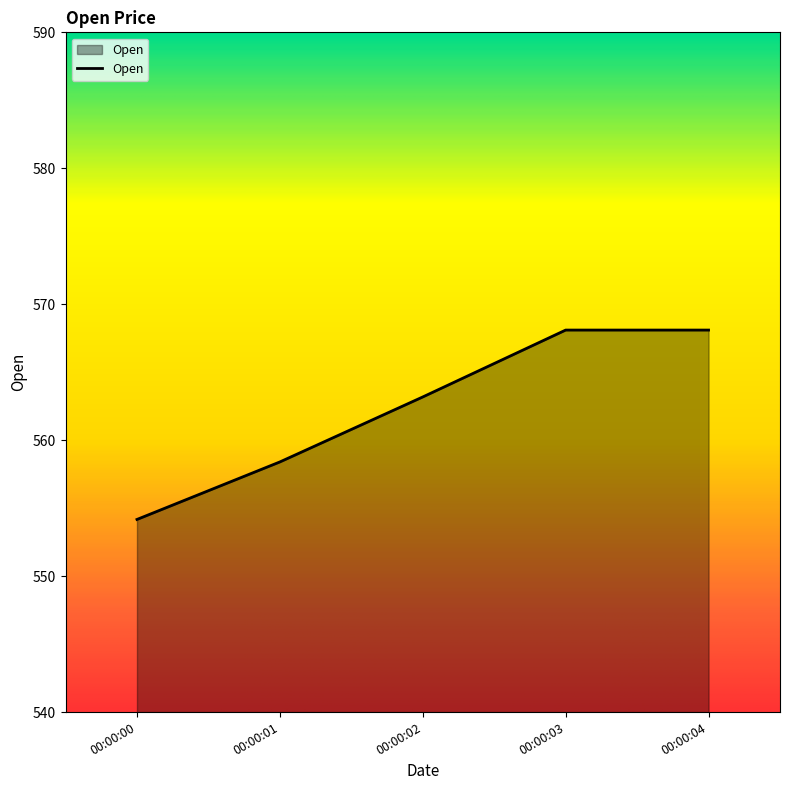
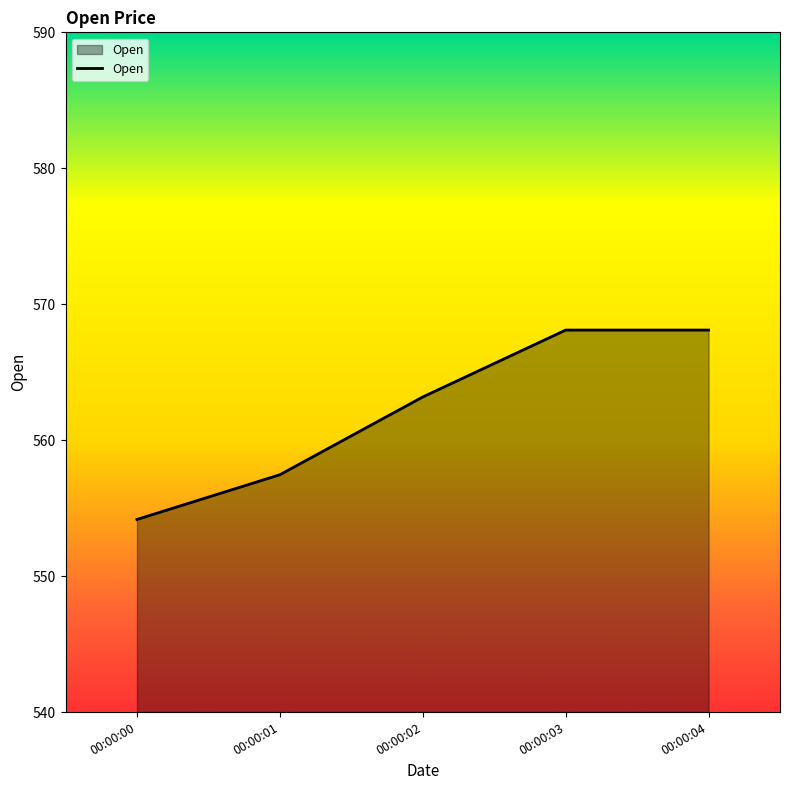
  {
    "00:00:00": 554.2,
-   "00:00:01": 558.4,
+   "00:00:01": 557.5,
    "00:00:02": 563.2,
    "00:00:03": 568.1,
    "00:00:04": 568.1
  }
